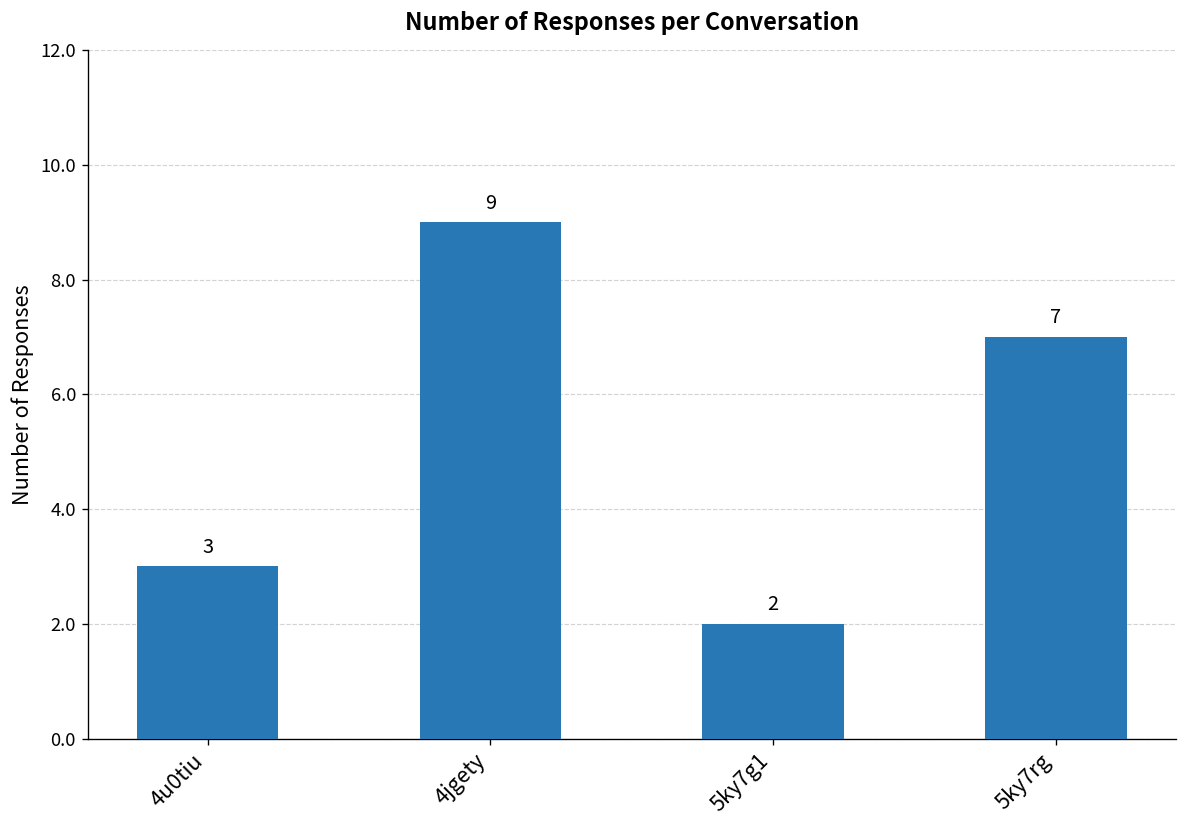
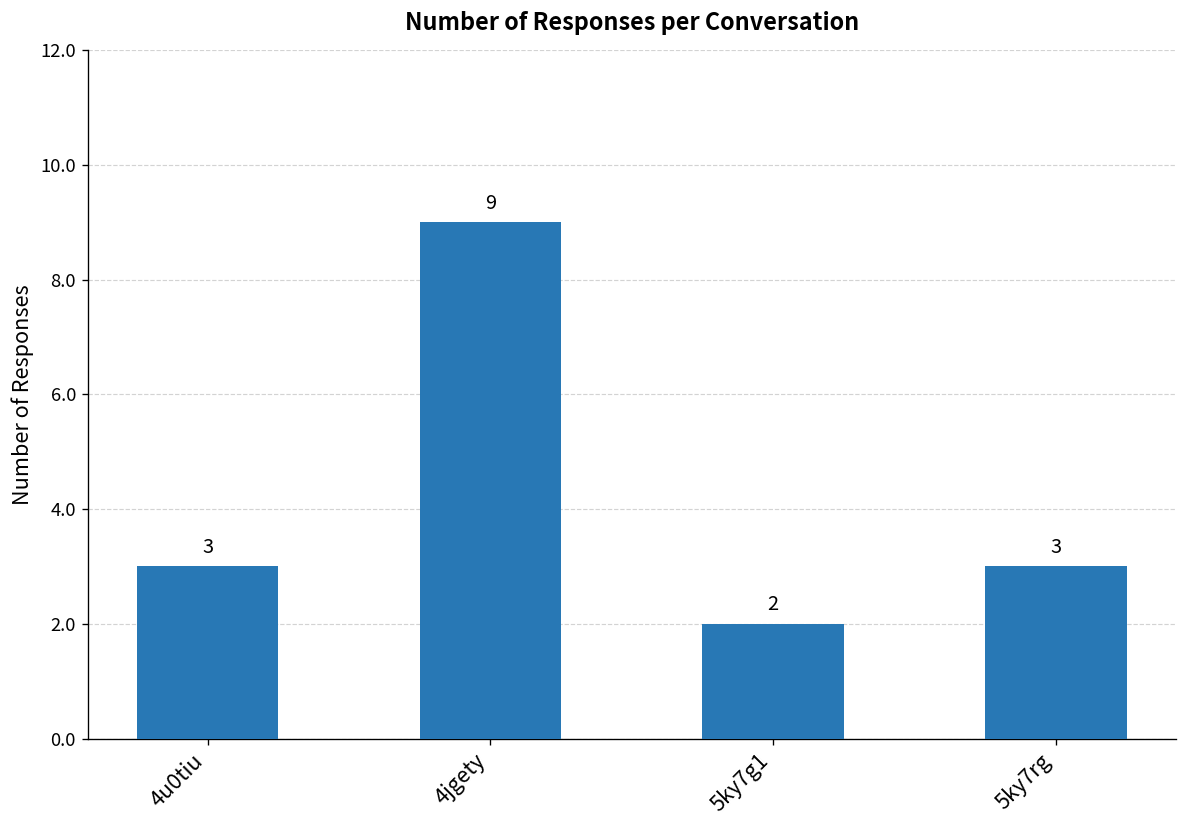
  {
    "4u0tiu": 3,
    "4jgety": 9,
    "5ky7g1": 2,
-   "5ky7rg": 7
+   "5ky7rg": 3
  }
